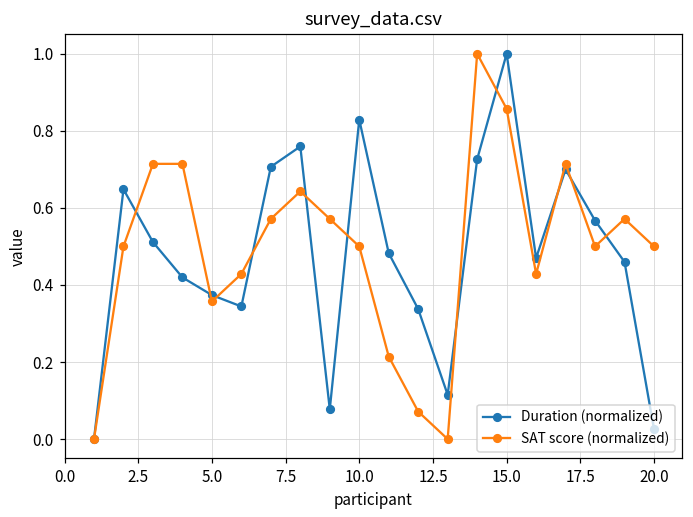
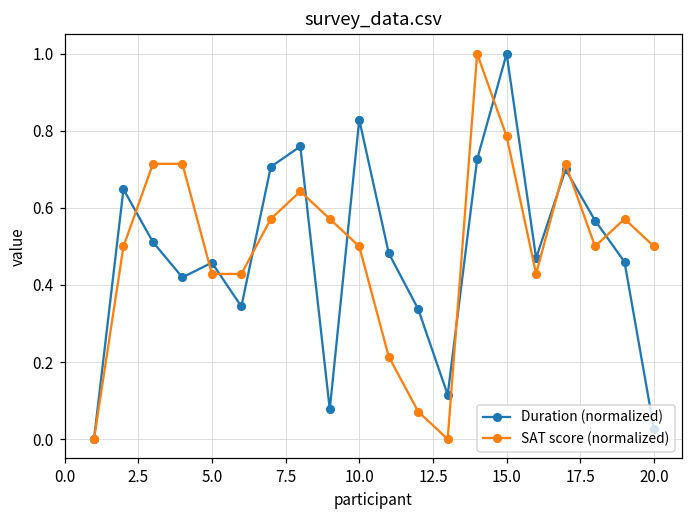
  {
    "Duration (normalized)": {
-     "5.0": 0.37,
+     "5.0": 0.46,
      "10.0": 0.83,
      "15.0": 1.00
    },
    "SAT score (normalized)": {
-     "5.0": 0.36,
+     "5.0": 0.43,
      "10.0": 0.50,
-     "15.0": 0.86,
+     "15.0": 0.79,
      "20.0": 0.50
    }
  }
